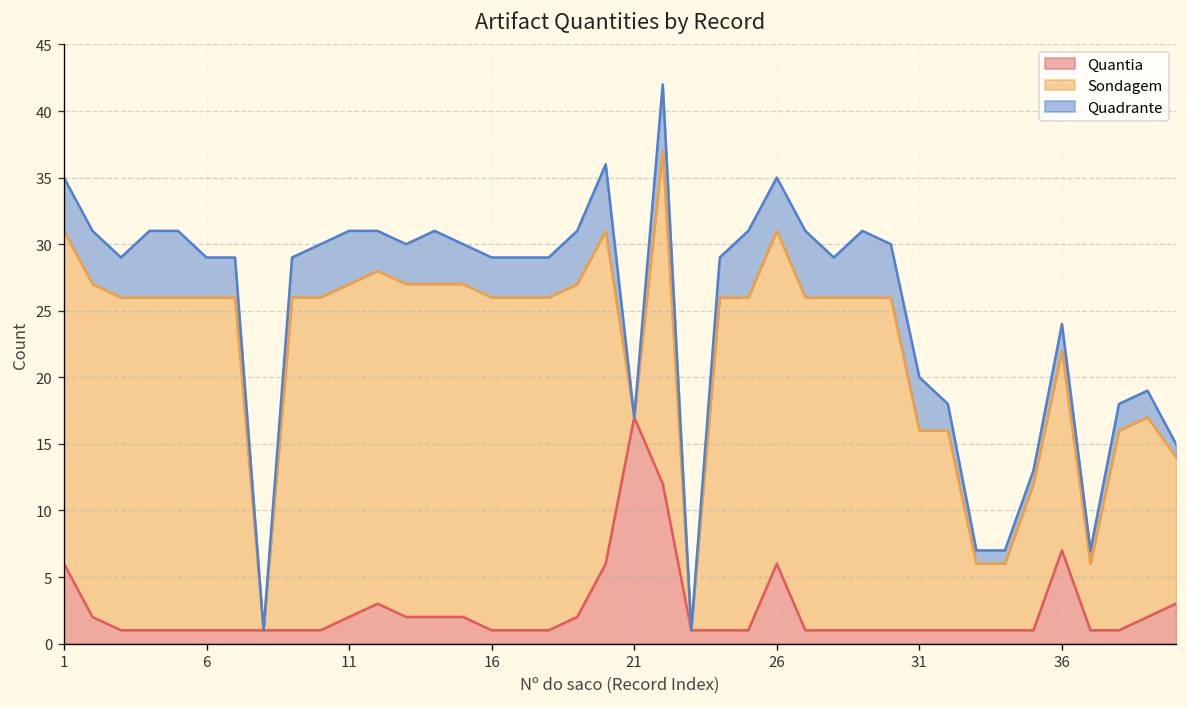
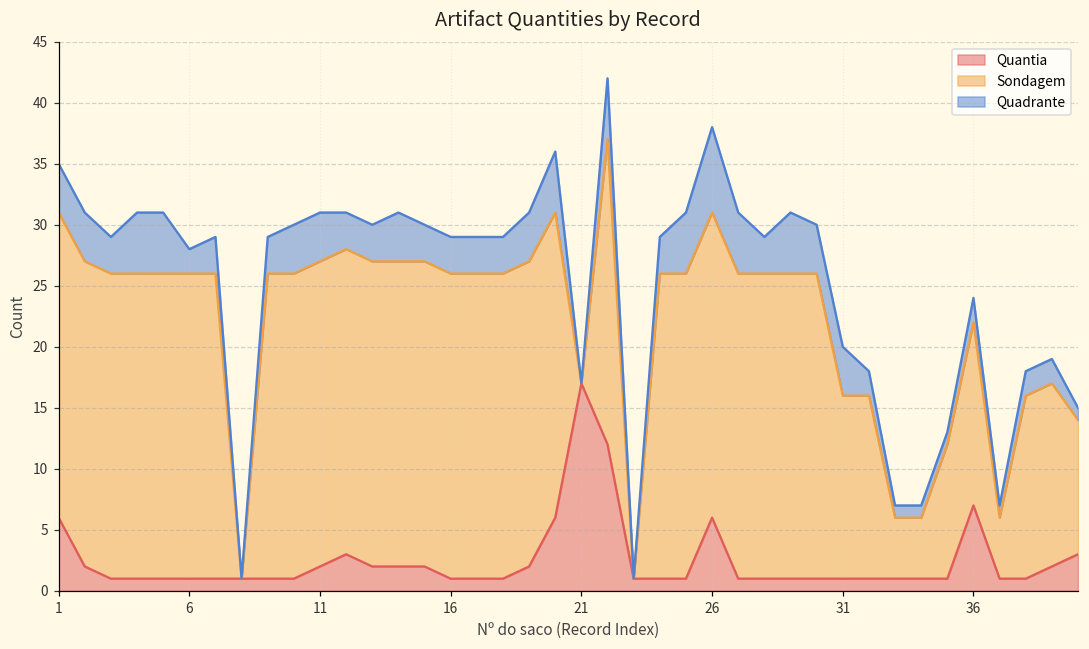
  {
    "Quadrante": {
      "1": 4,
-     "6": 3,
+     "6": 2,
      "11": 4,
      "16": 3,
-     "26": 4,
+     "26": 7,
      "31": 4,
      "36": 2
    }
  }
